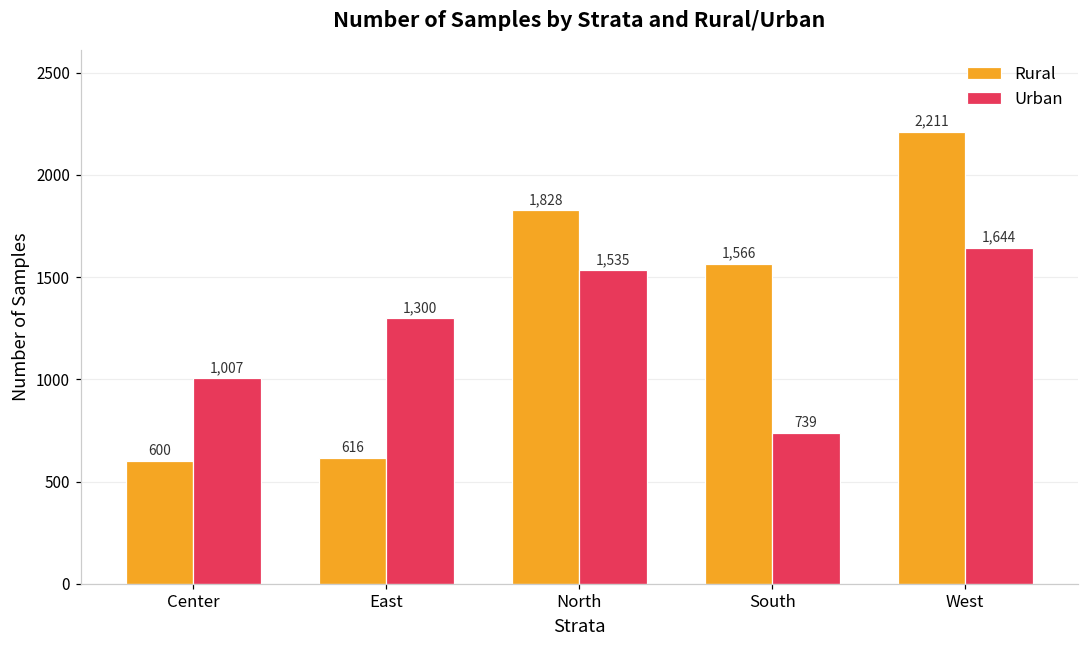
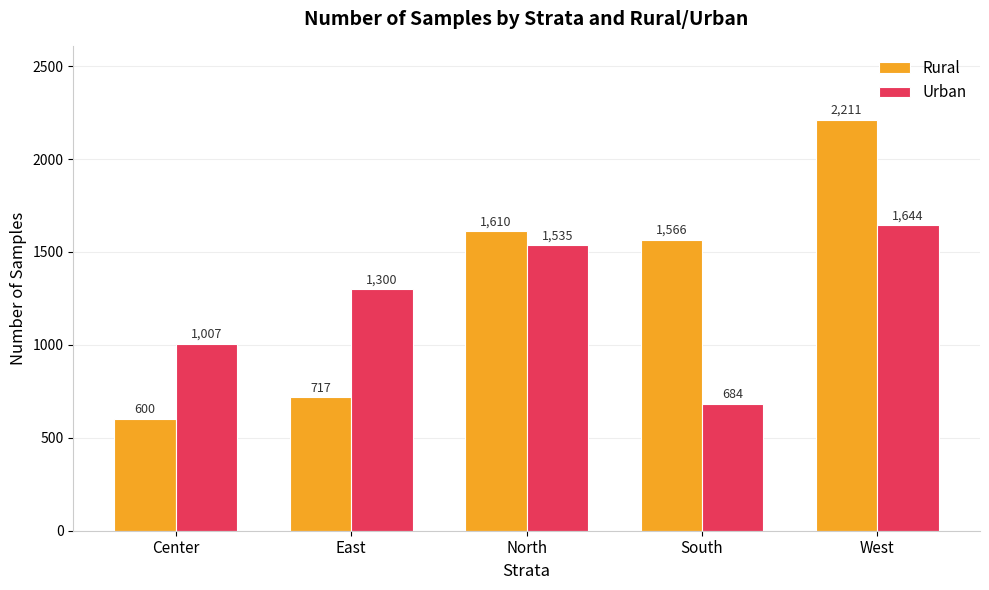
  {
    "Rural": {
      "Center": "600",
-     "East": "616",
-     "North": "1,828",
+     "East": "717",
+     "North": "1,610",
      "South": "1,566",
      "West": "2,211"
    },
    "Urban": {
      "Center": "1,007",
      "East": "1,300",
      "North": "1,535",
-     "South": "739",
+     "South": "684",
      "West": "1,644"
    }
  }
